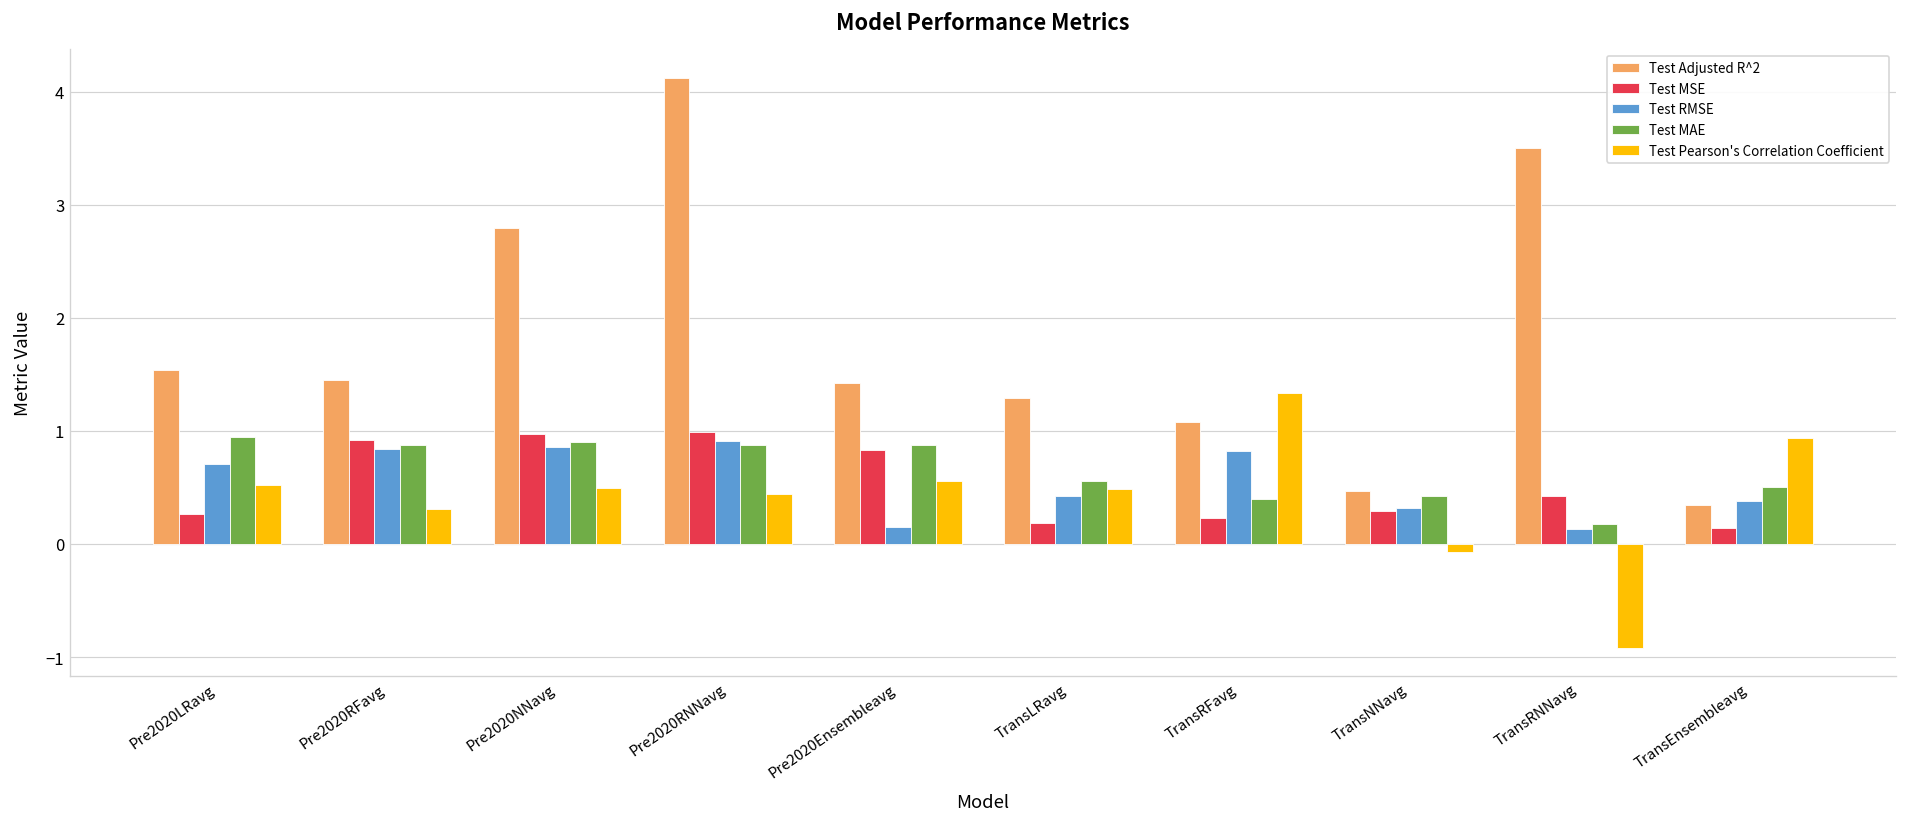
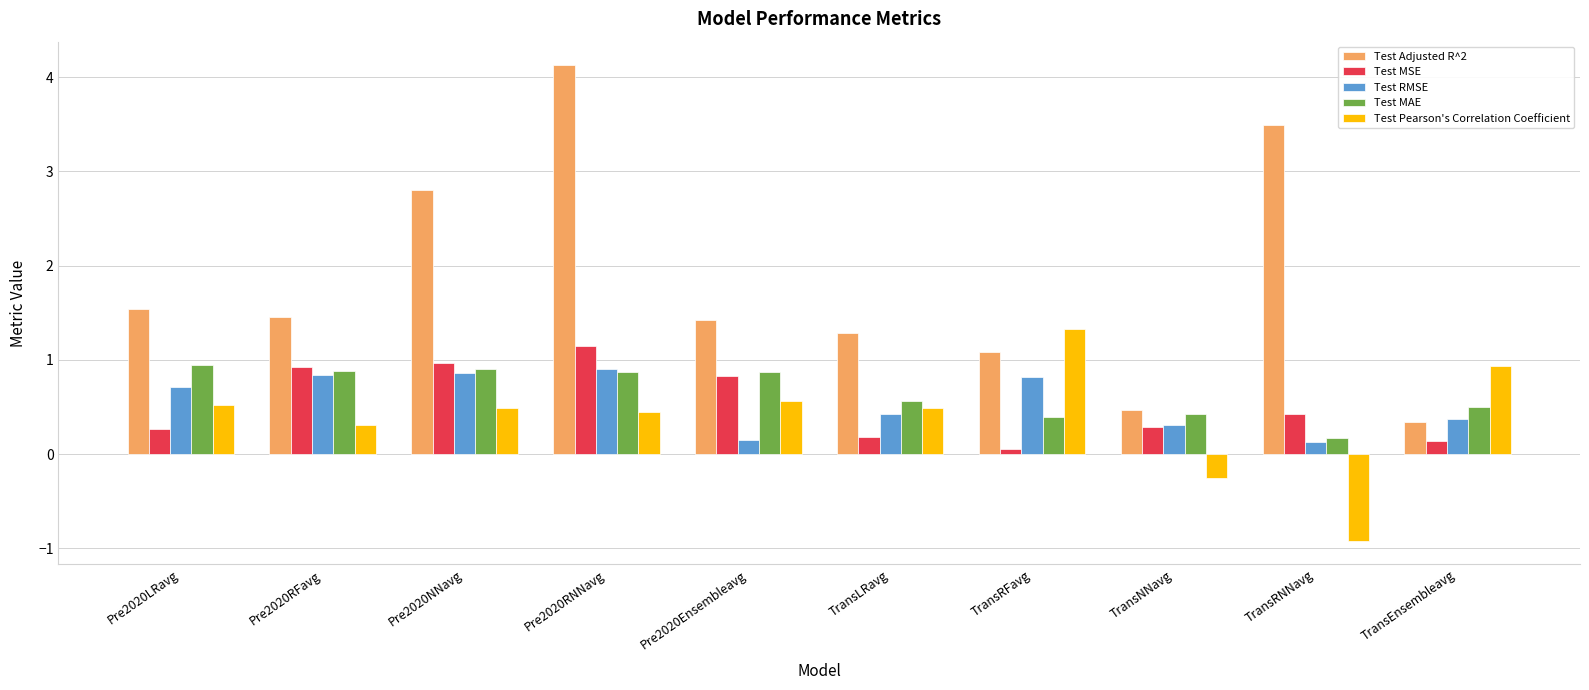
  {
    "Test Adjusted R^2": {
      "Pre2020LRavg": 1.5,
      "Pre2020RFavg": 1.5,
      "Pre2020NNavg": 2.8,
      "Pre2020RNNavg": 4.1,
      "Pre2020Ensembleavg": 1.4,
      "TransLRavg": 1.3,
      "TransRFavg": 1.1,
      "TransNNavg": 0.5,
      "TransRNNavg": 3.5,
      "TransEnsembleavg": 0.3
    },
    "Test MSE": {
      "Pre2020LRavg": 0.3,
      "Pre2020RFavg": 0.9,
      "Pre2020NNavg": 1.0,
-     "Pre2020RNNavg": 1.0,
+     "Pre2020RNNavg": 1.2,
      "Pre2020Ensembleavg": 0.8,
      "TransLRavg": 0.2,
-     "TransRFavg": 0.2,
+     "TransRFavg": 0.1,
      "TransNNavg": 0.3,
      "TransRNNavg": 0.4,
      "TransEnsembleavg": 0.1
    },
    "Test RMSE": {
      "Pre2020LRavg": 0.7,
      "Pre2020RFavg": 0.8,
      "Pre2020NNavg": 0.9,
      "Pre2020RNNavg": 0.9,
      "Pre2020Ensembleavg": 0.1,
      "TransLRavg": 0.4,
      "TransRFavg": 0.8,
      "TransNNavg": 0.3,
      "TransRNNavg": 0.1,
      "TransEnsembleavg": 0.4
    },
    "Test MAE": {
      "Pre2020LRavg": 0.9,
      "Pre2020RFavg": 0.9,
      "Pre2020NNavg": 0.9,
      "Pre2020RNNavg": 0.9,
      "Pre2020Ensembleavg": 0.9,
      "TransLRavg": 0.6,
      "TransRFavg": 0.4,
      "TransNNavg": 0.4,
      "TransRNNavg": 0.2,
      "TransEnsembleavg": 0.5
    },
    "Test Pearson's Correlation Coefficient": {
      "Pre2020LRavg": 0.5,
      "Pre2020RFavg": 0.3,
      "Pre2020NNavg": 0.5,
      "Pre2020RNNavg": 0.4,
      "Pre2020Ensembleavg": 0.6,
      "TransLRavg": 0.5,
      "TransRFavg": 1.3,
-     "TransNNavg": -0.1,
+     "TransNNavg": -0.3,
      "TransRNNavg": -0.9,
      "TransEnsembleavg": 0.9
    }
  }
